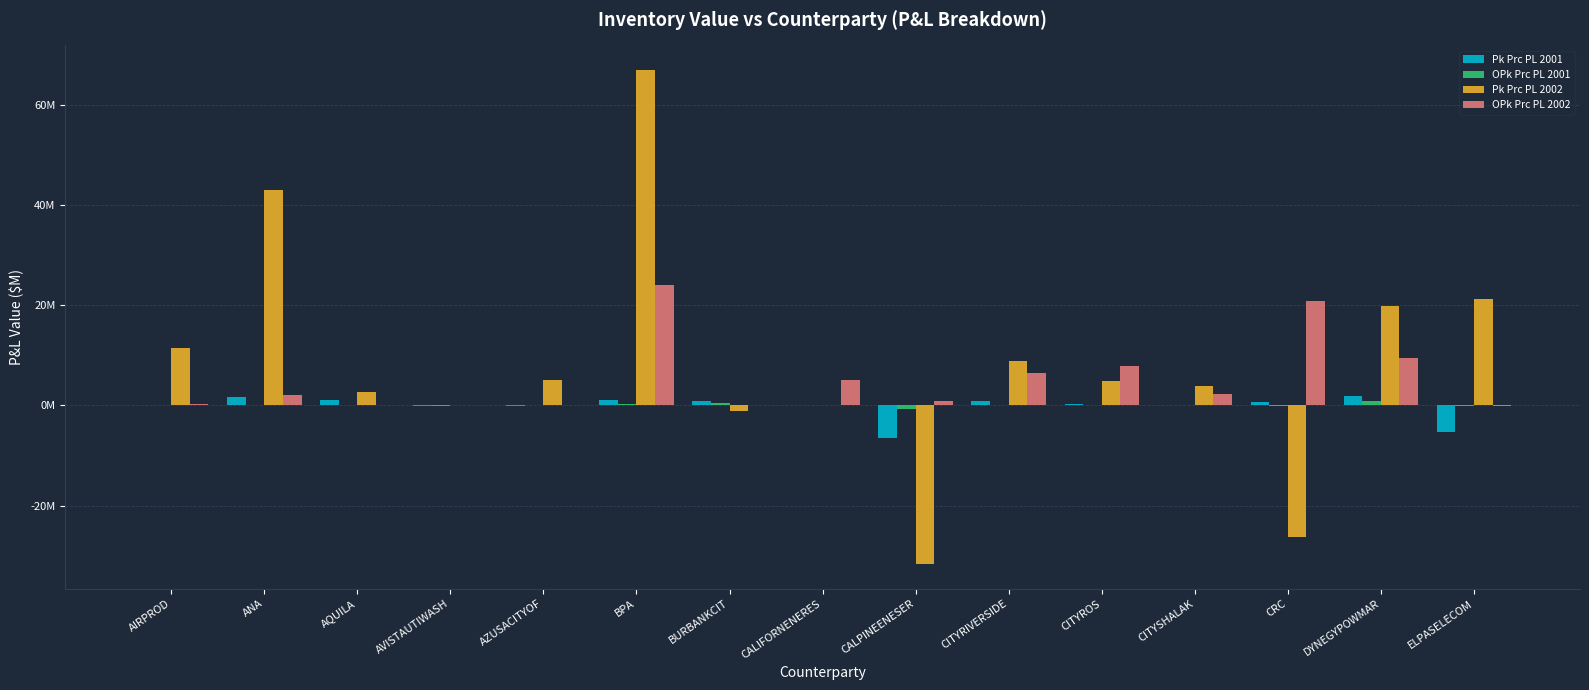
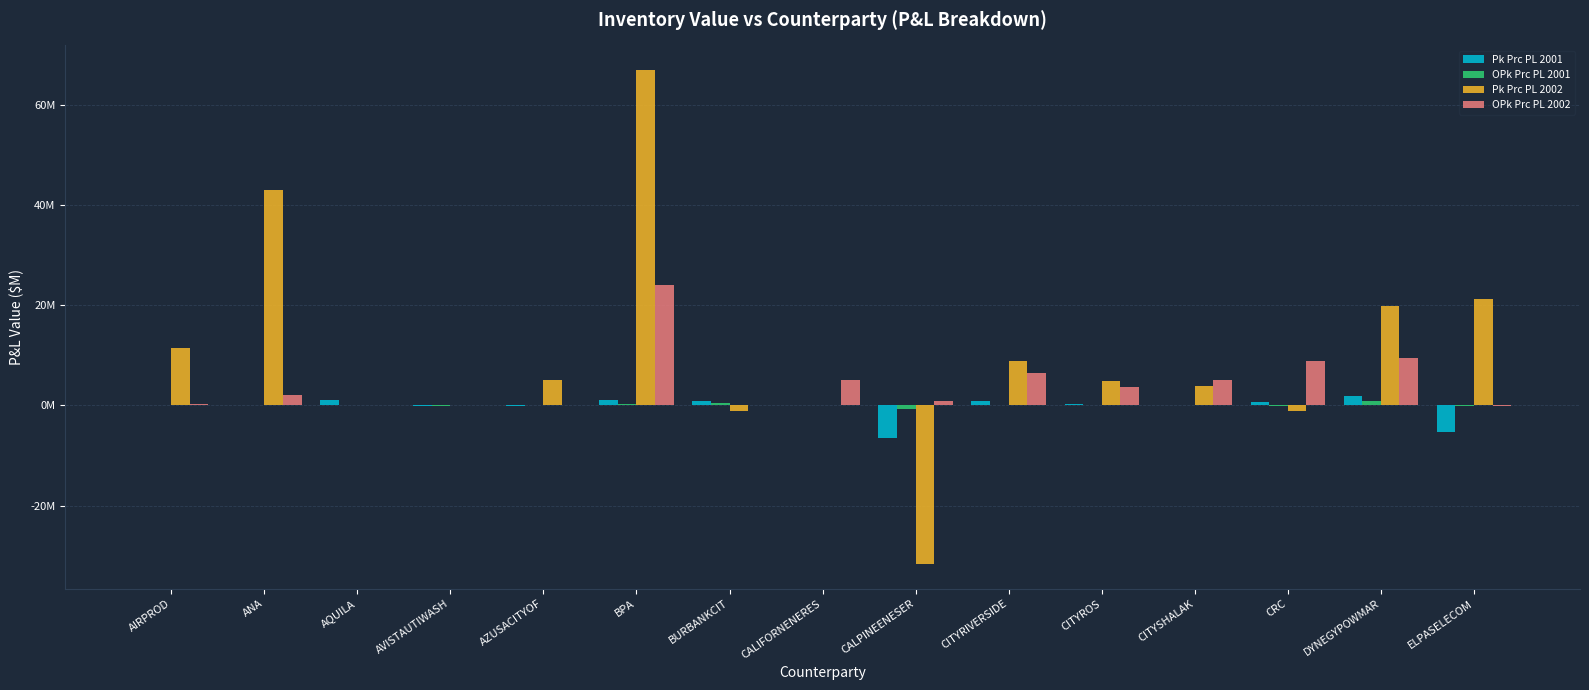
  {
    "Pk Prc PL 2001": {
-     "ANA": 2000000,
+     "ANA": 0,
      "AQUILA": 1000000,
      "BPA": 1000000,
      "BURBANKCIT": 1000000,
      "CALPINEENESER": -6000000,
      "CITYRIVERSIDE": 1000000,
      "CRC": 1000000,
      "DYNEGYPOWMAR": 2000000,
      "ELPASELECOM": -5000000
    },
    "OPk Prc PL 2001": {
      "ANA": 0,
      "AQUILA": 0,
      "AZUSACITYOF": 0,
      "CALIFORNENERES": 0,
      "CALPINEENESER": -1000000,
      "CITYRIVERSIDE": 0,
      "DYNEGYPOWMAR": 1000000
    },
    "Pk Prc PL 2002": {
      "AIRPROD": 11000000,
      "ANA": 43000000,
-     "AQUILA": 3000000,
+     "AQUILA": 0,
      "AVISTAUTIWASH": 0,
      "AZUSACITYOF": 5000000,
      "BPA": 67000000,
      "BURBANKCIT": -1000000,
      "CALIFORNENERES": 0,
      "CALPINEENESER": -32000000,
      "CITYRIVERSIDE": 9000000,
      "CITYROS": 5000000,
      "CITYSHALAK": 4000000,
-     "CRC": -26000000,
+     "CRC": -1000000,
      "DYNEGYPOWMAR": 20000000,
      "ELPASELECOM": 21000000
    },
    "OPk Prc PL 2002": {
      "ANA": 2000000,
      "AQUILA": 0,
      "AVISTAUTIWASH": 0,
      "BPA": 24000000,
      "BURBANKCIT": 0,
      "CALIFORNENERES": 5000000,
      "CALPINEENESER": 1000000,
      "CITYRIVERSIDE": 6000000,
-     "CITYROS": 8000000,
-     "CITYSHALAK": 2000000,
-     "CRC": 21000000,
+     "CITYROS": 4000000,
+     "CITYSHALAK": 5000000,
+     "CRC": 9000000,
      "DYNEGYPOWMAR": 9000000
    }
  }
